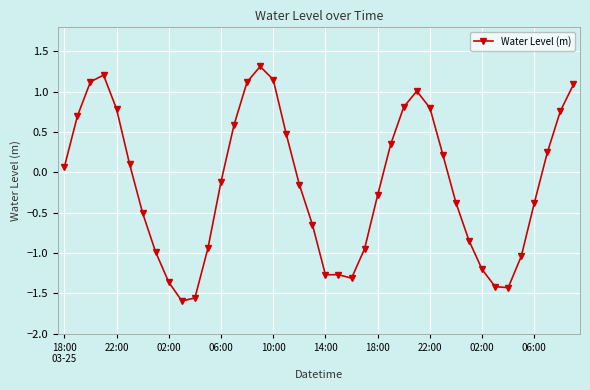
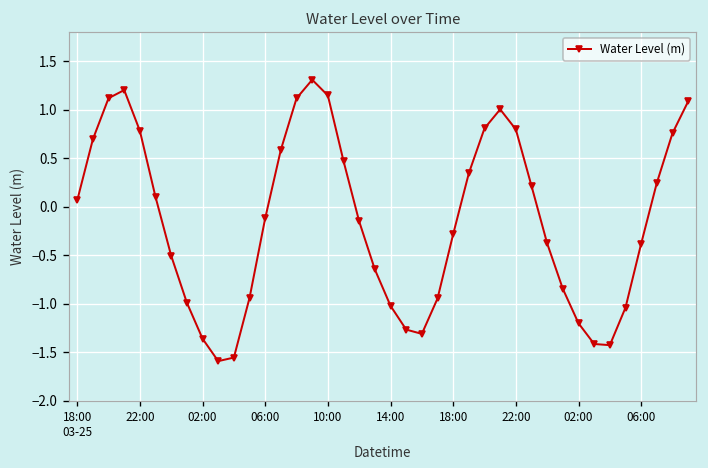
  {
    "18:00 03-25": 0.1,
    "10:00": 1.1,
-   "14:00": -1.3,
+   "14:00": -1.0,
    "18:00": -0.3
  }
